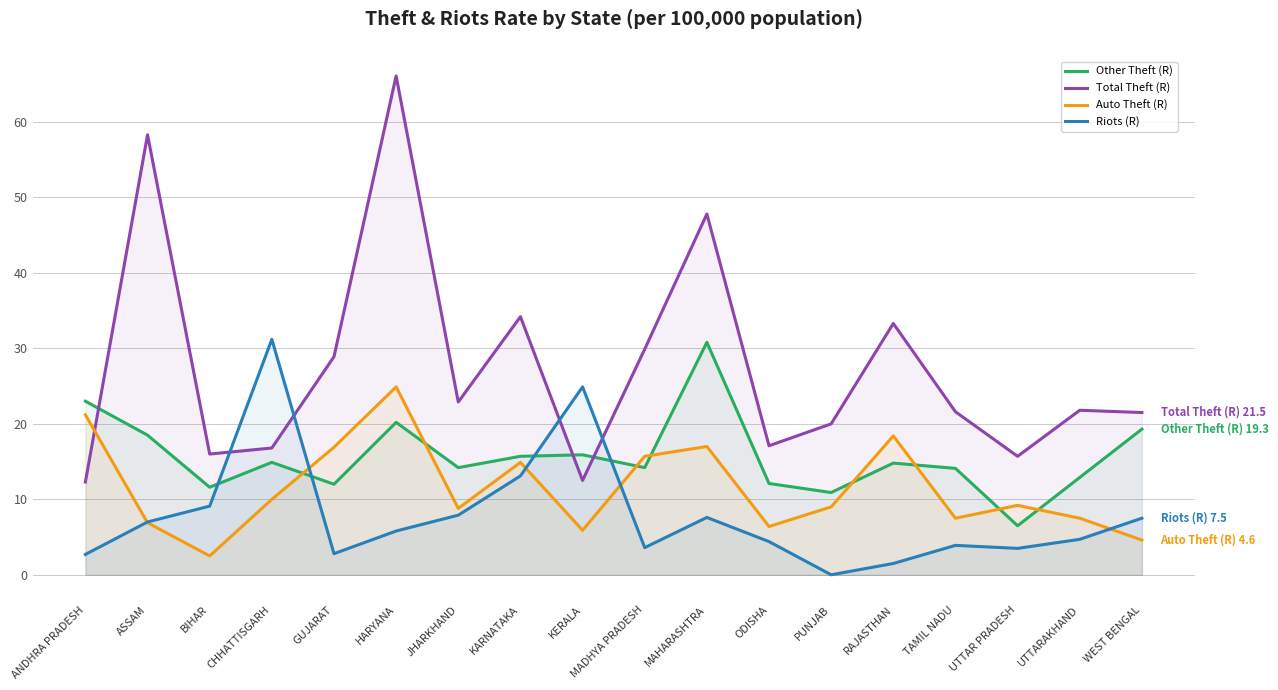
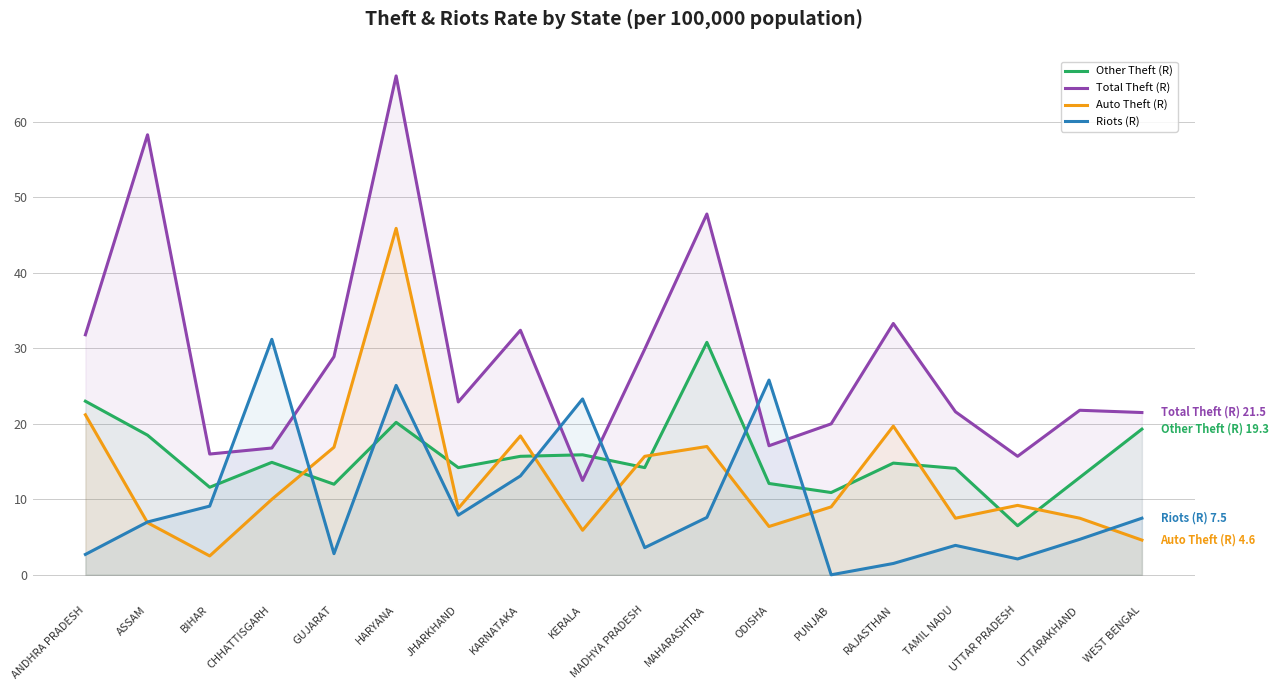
  {
    "Other Theft (R)": {
      "WEST BENGAL": 19.3
    },
    "Total Theft (R)": {
-     "ANDHRA PRADESH": 12,
+     "ANDHRA PRADESH": 32,
      "ASSAM": 58,
      "BIHAR": 16,
      "CHHATTISGARH": 17,
      "GUJARAT": 29,
      "HARYANA": 66,
      "JHARKHAND": 23,
-     "KARNATAKA": 34,
+     "KARNATAKA": 32,
      "KERALA": 13,
      "MADHYA PRADESH": 30,
      "MAHARASHTRA": 48,
      "ODISHA": 17,
      "PUNJAB": 20,
      "RAJASTHAN": 33,
      "TAMIL NADU": 22,
      "UTTAR PRADESH": 16,
      "UTTARAKHAND": 22
    },
    "Auto Theft (R)": {
      "ANDHRA PRADESH": 21,
      "BIHAR": 3,
      "CHHATTISGARH": 10,
      "GUJARAT": 17,
-     "HARYANA": 25,
+     "HARYANA": 46,
      "JHARKHAND": 9,
-     "KARNATAKA": 15,
+     "KARNATAKA": 18,
      "KERALA": 6,
      "MADHYA PRADESH": 16,
      "MAHARASHTRA": 17,
      "ODISHA": 6,
      "PUNJAB": 9,
-     "RAJASTHAN": 18,
+     "RAJASTHAN": 20,
      "TAMIL NADU": 8,
      "UTTAR PRADESH": 9,
      "UTTARAKHAND": 8
    },
    "Riots (R)": {
      "ANDHRA PRADESH": 3,
      "BIHAR": 9,
      "CHHATTISGARH": 31,
      "GUJARAT": 3,
-     "HARYANA": 6,
+     "HARYANA": 25,
      "JHARKHAND": 8,
      "KARNATAKA": 13,
-     "KERALA": 25,
+     "KERALA": 23,
      "MADHYA PRADESH": 4,
      "MAHARASHTRA": 8,
-     "ODISHA": 4,
+     "ODISHA": 26,
      "PUNJAB": 0,
      "RAJASTHAN": 2,
      "TAMIL NADU": 4,
-     "UTTAR PRADESH": 4,
+     "UTTAR PRADESH": 2,
      "UTTARAKHAND": 5
    }
  }
